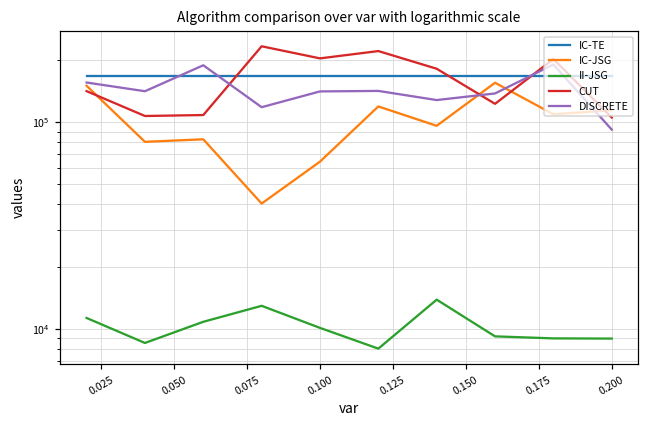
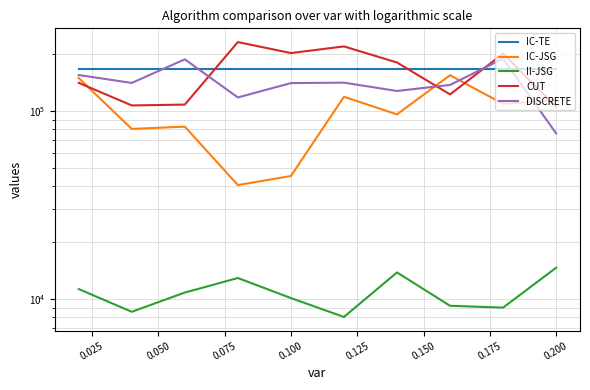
  {
    "IC-TE": {
      "0.100": 170000
    },
    "IC-JSG": {
-     "0.100": 64000
+     "0.100": 45000
    },
    "II-JSG": {
      "0.100": 10000,
-     "0.200": 9000
+     "0.200": 15000
    },
    "CUT": {
      "0.100": 200000
    },
    "DISCRETE": {
      "0.100": 140000,
-     "0.200": 90000
+     "0.200": 76000
    }
  }
